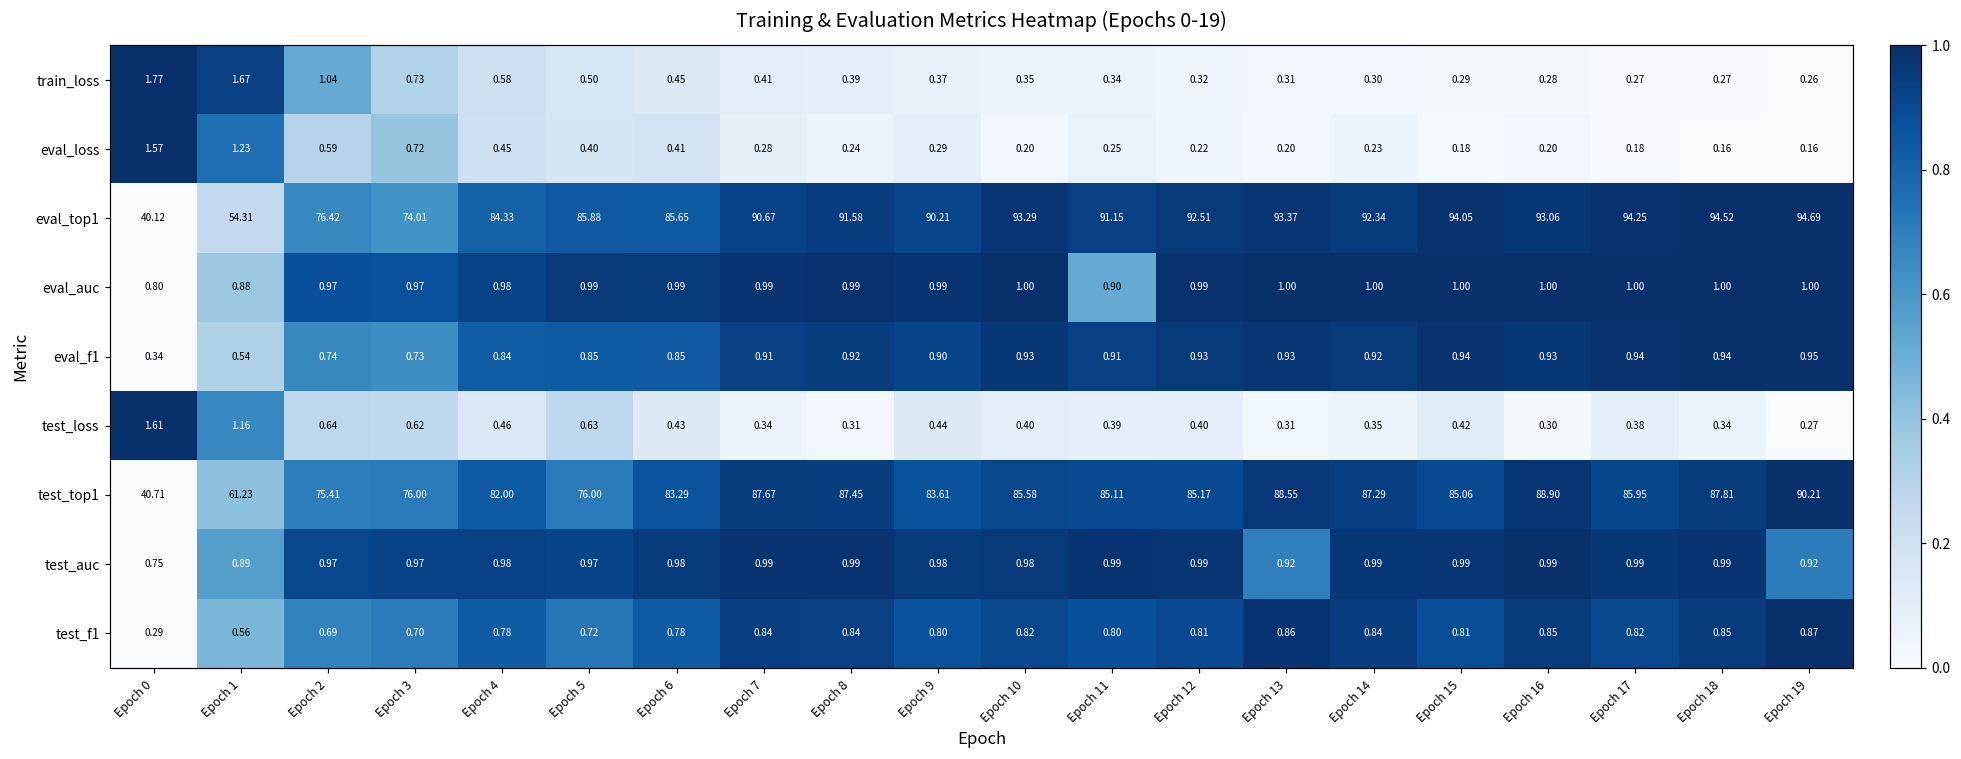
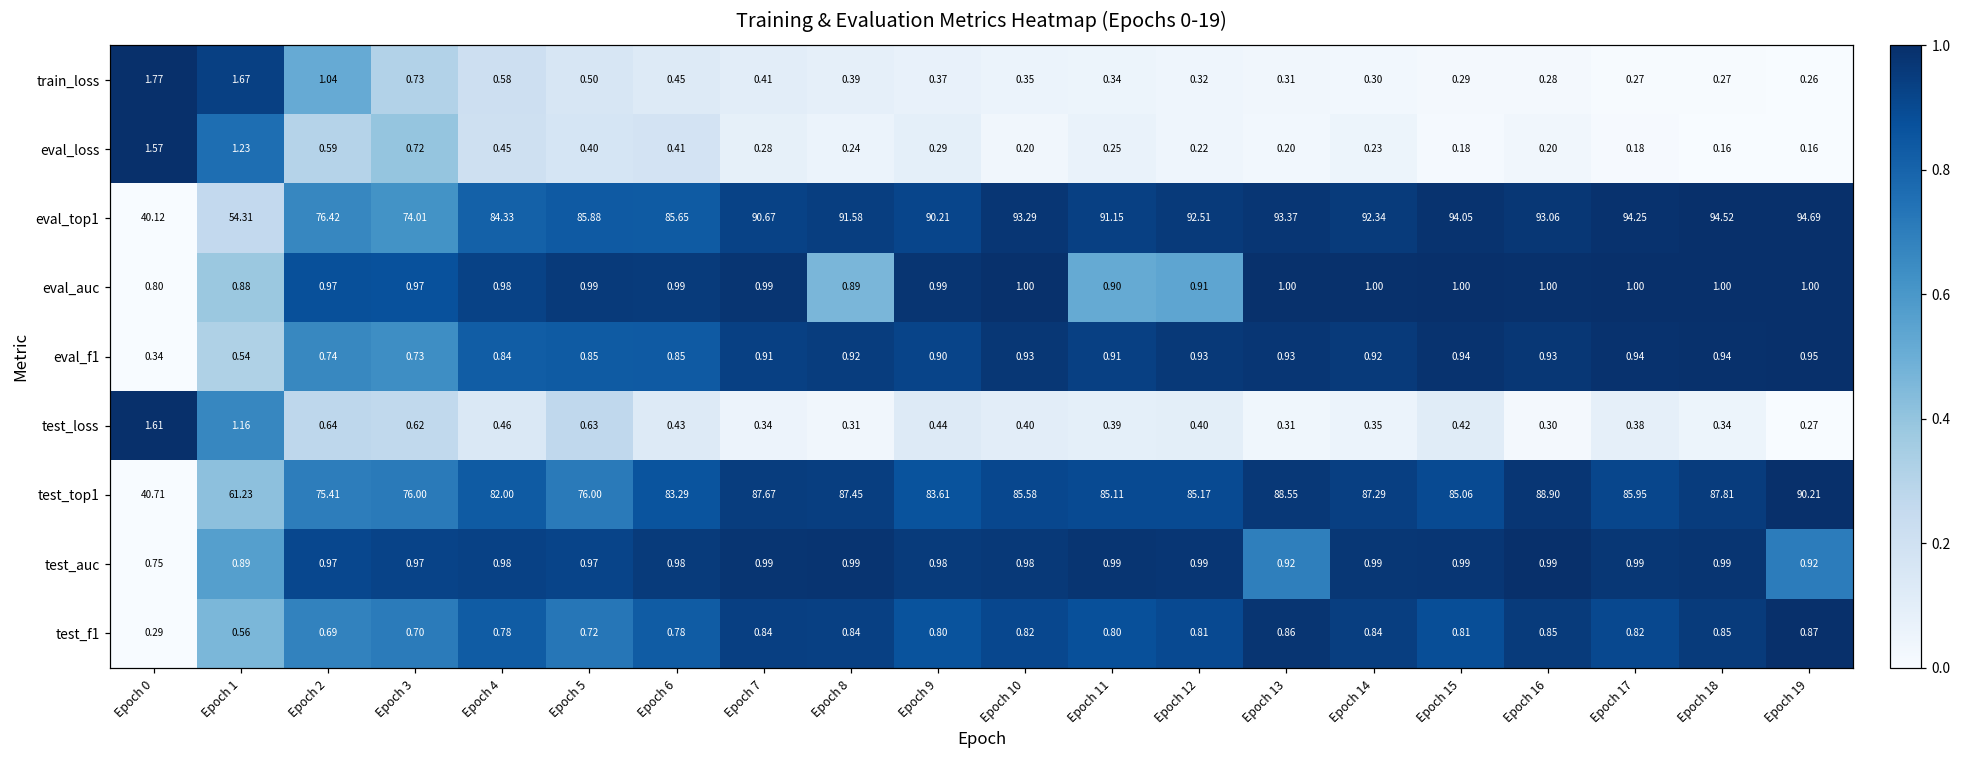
  {
    "train_loss": {
      "Epoch 0": 1.77,
      "Epoch 1": 1.67,
      "Epoch 2": 1.04,
      "Epoch 3": 0.73,
      "Epoch 4": 0.58,
      "Epoch 5": 0.50,
      "Epoch 6": 0.45,
      "Epoch 7": 0.41,
      "Epoch 8": 0.39,
      "Epoch 9": 0.37,
      "Epoch 10": 0.35,
      "Epoch 11": 0.34,
      "Epoch 12": 0.32,
      "Epoch 13": 0.31,
      "Epoch 14": 0.30,
      "Epoch 15": 0.29,
      "Epoch 16": 0.28,
      "Epoch 17": 0.27,
      "Epoch 18": 0.27,
      "Epoch 19": 0.26
    },
    "eval_loss": {
      "Epoch 0": 1.57,
      "Epoch 1": 1.23,
      "Epoch 2": 0.59,
      "Epoch 3": 0.72,
      "Epoch 4": 0.45,
      "Epoch 5": 0.40,
      "Epoch 6": 0.41,
      "Epoch 7": 0.28,
      "Epoch 8": 0.24,
      "Epoch 9": 0.29,
      "Epoch 10": 0.20,
      "Epoch 11": 0.25,
      "Epoch 12": 0.22,
      "Epoch 13": 0.20,
      "Epoch 14": 0.23,
      "Epoch 15": 0.18,
      "Epoch 16": 0.20,
      "Epoch 17": 0.18,
      "Epoch 18": 0.16,
      "Epoch 19": 0.16
    },
    "eval_top1": {
      "Epoch 0": 40.12,
      "Epoch 1": 54.31,
      "Epoch 2": 76.42,
      "Epoch 3": 74.01,
      "Epoch 4": 84.33,
      "Epoch 5": 85.88,
      "Epoch 6": 85.65,
      "Epoch 7": 90.67,
      "Epoch 8": 91.58,
      "Epoch 9": 90.21,
      "Epoch 10": 93.29,
      "Epoch 11": 91.15,
      "Epoch 12": 92.51,
      "Epoch 13": 93.37,
      "Epoch 14": 92.34,
      "Epoch 15": 94.05,
      "Epoch 16": 93.06,
      "Epoch 17": 94.25,
      "Epoch 18": 94.52,
      "Epoch 19": 94.69
    },
    "eval_auc": {
      "Epoch 0": 0.80,
      "Epoch 1": 0.88,
      "Epoch 2": 0.97,
      "Epoch 3": 0.97,
      "Epoch 4": 0.98,
      "Epoch 5": 0.99,
      "Epoch 6": 0.99,
      "Epoch 7": 0.99,
-     "Epoch 8": 0.99,
+     "Epoch 8": 0.89,
      "Epoch 9": 0.99,
      "Epoch 10": 1.00,
      "Epoch 11": 0.90,
-     "Epoch 12": 0.99,
+     "Epoch 12": 0.91,
      "Epoch 13": 1.00,
      "Epoch 14": 1.00,
      "Epoch 15": 1.00,
      "Epoch 16": 1.00,
      "Epoch 17": 1.00,
      "Epoch 18": 1.00,
      "Epoch 19": 1.00
    },
    "eval_f1": {
      "Epoch 0": 0.34,
      "Epoch 1": 0.54,
      "Epoch 2": 0.74,
      "Epoch 3": 0.73,
      "Epoch 4": 0.84,
      "Epoch 5": 0.85,
      "Epoch 6": 0.85,
      "Epoch 7": 0.91,
      "Epoch 8": 0.92,
      "Epoch 9": 0.90,
      "Epoch 10": 0.93,
      "Epoch 11": 0.91,
      "Epoch 12": 0.93,
      "Epoch 13": 0.93,
      "Epoch 14": 0.92,
      "Epoch 15": 0.94,
      "Epoch 16": 0.93,
      "Epoch 17": 0.94,
      "Epoch 18": 0.94,
      "Epoch 19": 0.95
    },
    "test_loss": {
      "Epoch 0": 1.61,
      "Epoch 1": 1.16,
      "Epoch 2": 0.64,
      "Epoch 3": 0.62,
      "Epoch 4": 0.46,
      "Epoch 5": 0.63,
      "Epoch 6": 0.43,
      "Epoch 7": 0.34,
      "Epoch 8": 0.31,
      "Epoch 9": 0.44,
      "Epoch 10": 0.40,
      "Epoch 11": 0.39,
      "Epoch 12": 0.40,
      "Epoch 13": 0.31,
      "Epoch 14": 0.35,
      "Epoch 15": 0.42,
      "Epoch 16": 0.30,
      "Epoch 17": 0.38,
      "Epoch 18": 0.34,
      "Epoch 19": 0.27
    },
    "test_top1": {
      "Epoch 0": 40.71,
      "Epoch 1": 61.23,
      "Epoch 2": 75.41,
      "Epoch 3": 76.00,
      "Epoch 4": 82.00,
      "Epoch 5": 76.00,
      "Epoch 6": 83.29,
      "Epoch 7": 87.67,
      "Epoch 8": 87.45,
      "Epoch 9": 83.61,
      "Epoch 10": 85.58,
      "Epoch 11": 85.11,
      "Epoch 12": 85.17,
      "Epoch 13": 88.55,
      "Epoch 14": 87.29,
      "Epoch 15": 85.06,
      "Epoch 16": 88.90,
      "Epoch 17": 85.95,
      "Epoch 18": 87.81,
      "Epoch 19": 90.21
    },
    "test_auc": {
      "Epoch 0": 0.75,
      "Epoch 1": 0.89,
      "Epoch 2": 0.97,
      "Epoch 3": 0.97,
      "Epoch 4": 0.98,
      "Epoch 5": 0.97,
      "Epoch 6": 0.98,
      "Epoch 7": 0.99,
      "Epoch 8": 0.99,
      "Epoch 9": 0.98,
      "Epoch 10": 0.98,
      "Epoch 11": 0.99,
      "Epoch 12": 0.99,
      "Epoch 13": 0.92,
      "Epoch 14": 0.99,
      "Epoch 15": 0.99,
      "Epoch 16": 0.99,
      "Epoch 17": 0.99,
      "Epoch 18": 0.99,
      "Epoch 19": 0.92
    },
    "test_f1": {
      "Epoch 0": 0.29,
      "Epoch 1": 0.56,
      "Epoch 2": 0.69,
      "Epoch 3": 0.70,
      "Epoch 4": 0.78,
      "Epoch 5": 0.72,
      "Epoch 6": 0.78,
      "Epoch 7": 0.84,
      "Epoch 8": 0.84,
      "Epoch 9": 0.80,
      "Epoch 10": 0.82,
      "Epoch 11": 0.80,
      "Epoch 12": 0.81,
      "Epoch 13": 0.86,
      "Epoch 14": 0.84,
      "Epoch 15": 0.81,
      "Epoch 16": 0.85,
      "Epoch 17": 0.82,
      "Epoch 18": 0.85,
      "Epoch 19": 0.87
    }
  }
